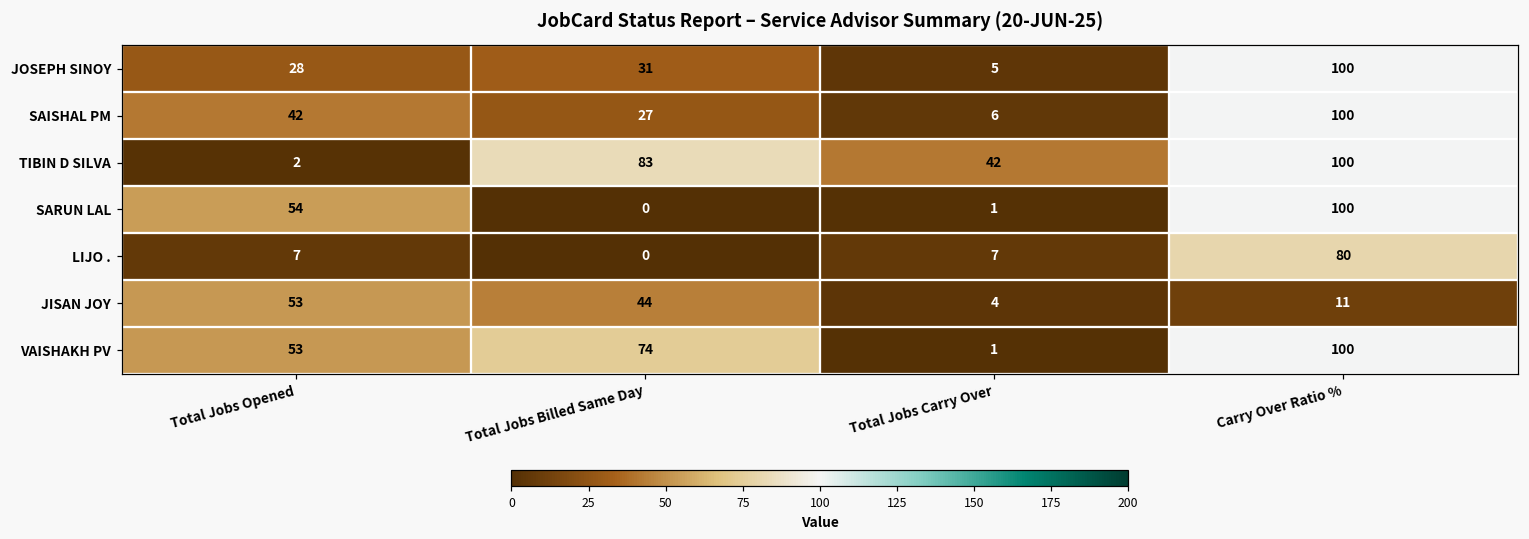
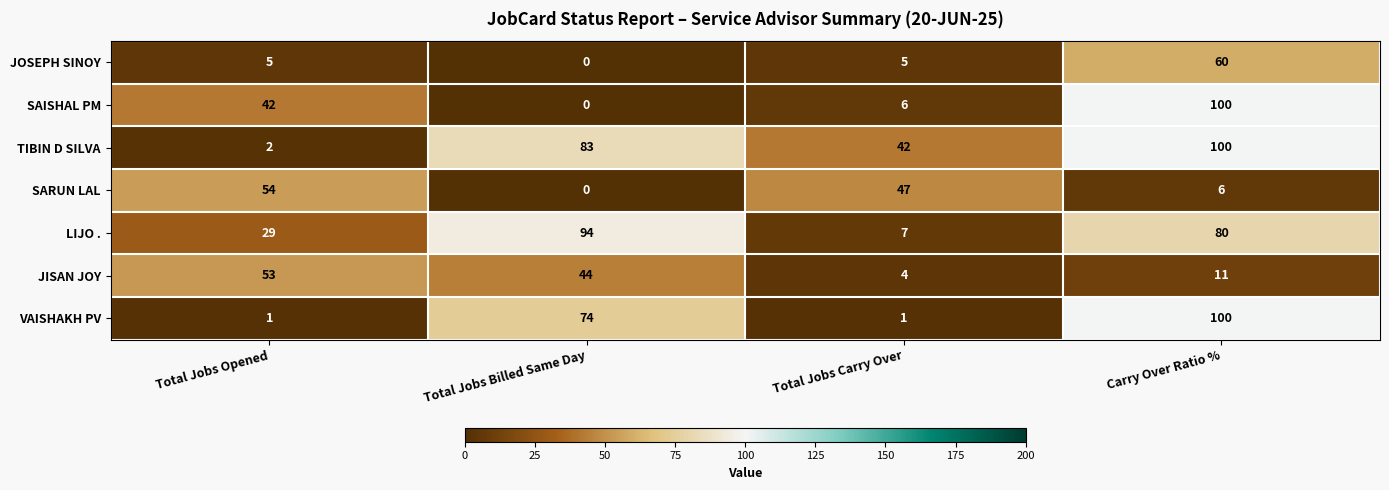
  {
    "JOSEPH SINOY": {
-     "Total Jobs Opened": 28,
-     "Total Jobs Billed Same Day": 31,
+     "Total Jobs Opened": 5,
+     "Total Jobs Billed Same Day": 0,
      "Total Jobs Carry Over": 5,
-     "Carry Over Ratio %": 100
+     "Carry Over Ratio %": 60
    },
    "SAISHAL PM": {
      "Total Jobs Opened": 42,
-     "Total Jobs Billed Same Day": 27,
+     "Total Jobs Billed Same Day": 0,
      "Total Jobs Carry Over": 6,
      "Carry Over Ratio %": 100
    },
    "TIBIN D SILVA": {
      "Total Jobs Opened": 2,
      "Total Jobs Billed Same Day": 83,
      "Total Jobs Carry Over": 42,
      "Carry Over Ratio %": 100
    },
    "SARUN LAL": {
      "Total Jobs Opened": 54,
      "Total Jobs Billed Same Day": 0,
-     "Total Jobs Carry Over": 1,
-     "Carry Over Ratio %": 100
+     "Total Jobs Carry Over": 47,
+     "Carry Over Ratio %": 6
    },
    "LIJO .": {
-     "Total Jobs Opened": 7,
-     "Total Jobs Billed Same Day": 0,
+     "Total Jobs Opened": 29,
+     "Total Jobs Billed Same Day": 94,
      "Total Jobs Carry Over": 7,
      "Carry Over Ratio %": 80
    },
    "JISAN JOY": {
      "Total Jobs Opened": 53,
      "Total Jobs Billed Same Day": 44,
      "Total Jobs Carry Over": 4,
      "Carry Over Ratio %": 11
    },
    "VAISHAKH PV": {
-     "Total Jobs Opened": 53,
+     "Total Jobs Opened": 1,
      "Total Jobs Billed Same Day": 74,
      "Total Jobs Carry Over": 1,
      "Carry Over Ratio %": 100
    }
  }
